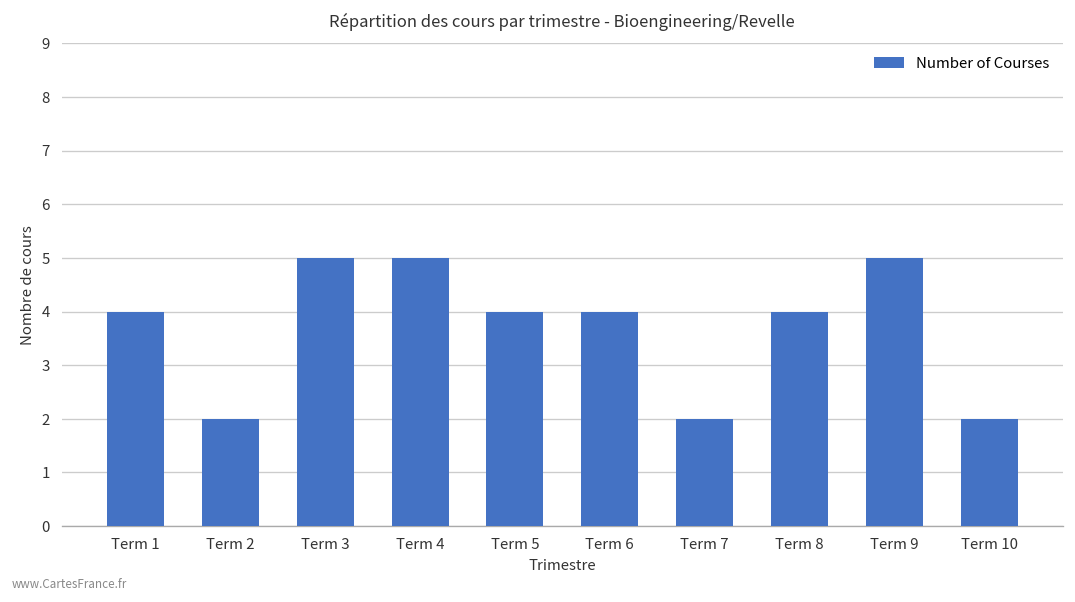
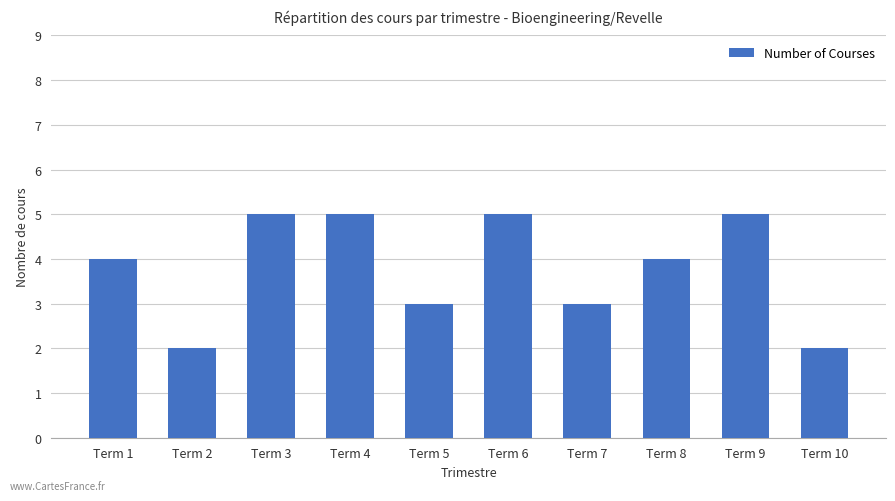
  {
    "Term 1": 4,
    "Term 2": 2,
    "Term 3": 5,
    "Term 4": 5,
-   "Term 5": 4,
-   "Term 6": 4,
-   "Term 7": 2,
+   "Term 5": 3,
+   "Term 6": 5,
+   "Term 7": 3,
    "Term 8": 4,
    "Term 9": 5,
    "Term 10": 2
  }
